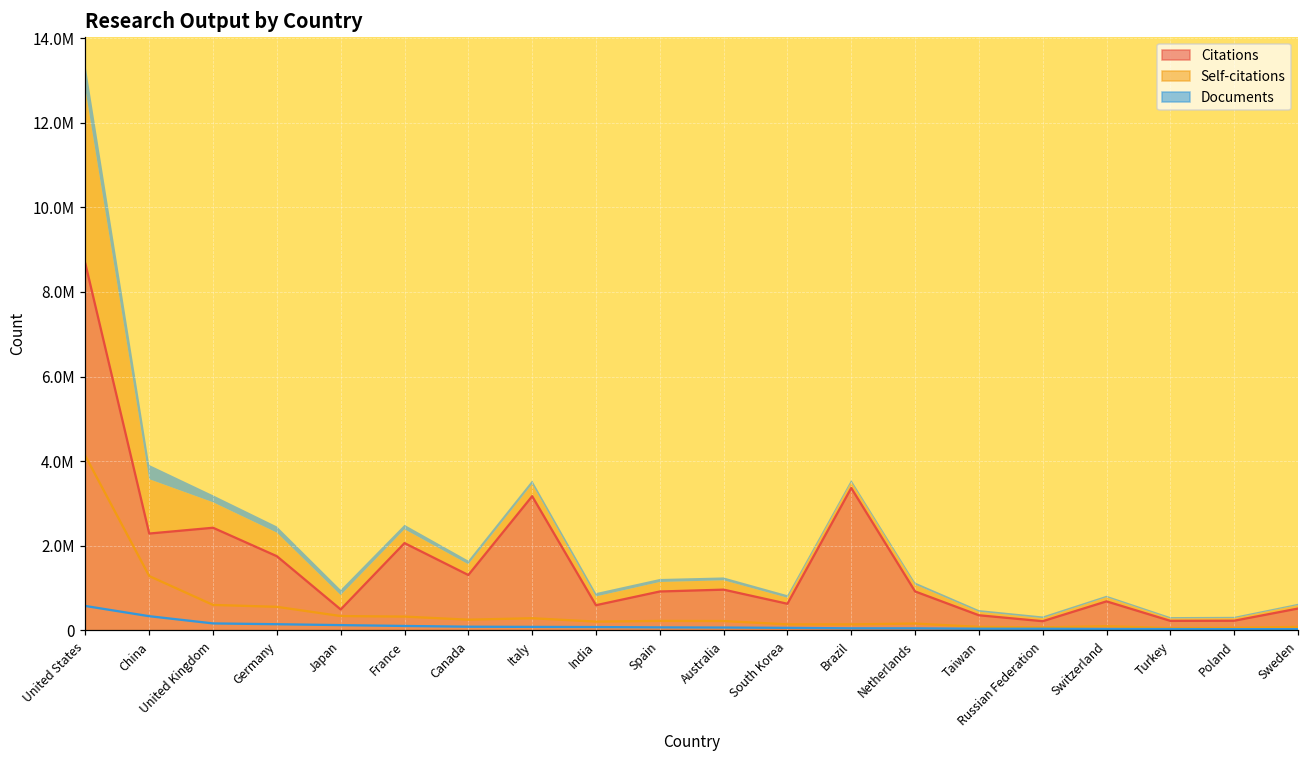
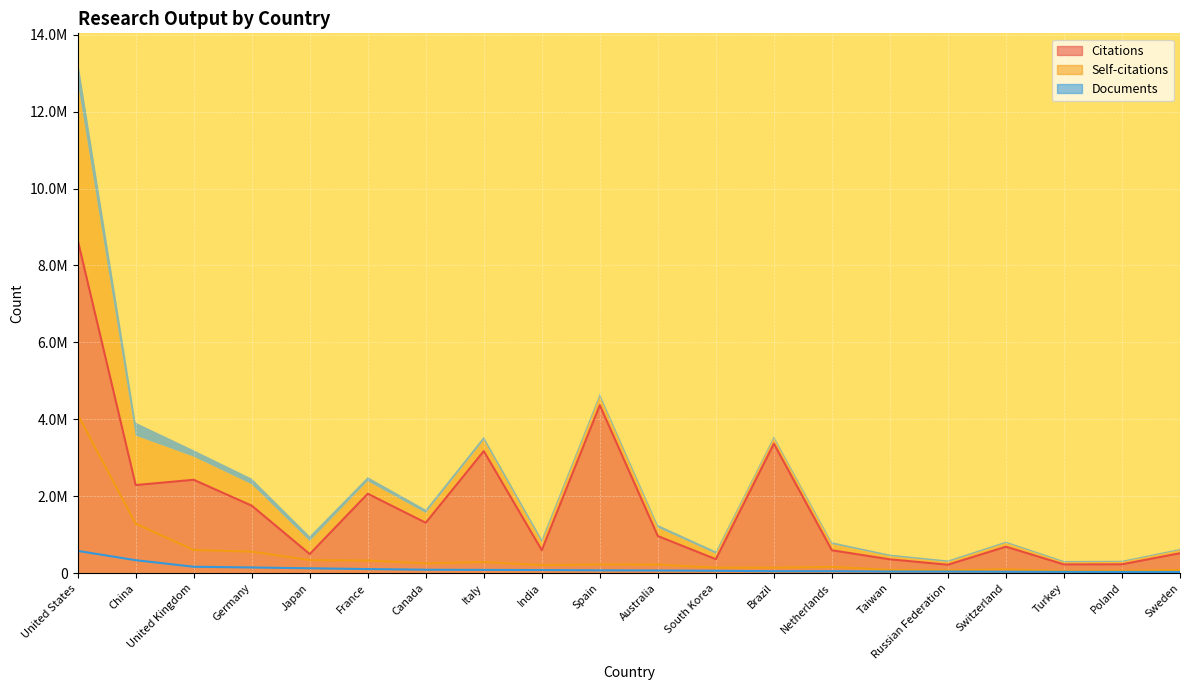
  {
    "Citations": {
      "United States": 8700000,
      "China": 2300000,
      "United Kingdom": 2400000,
      "Germany": 1800000,
      "Japan": 500000,
      "France": 2100000,
      "Canada": 1300000,
      "Italy": 3200000,
      "India": 600000,
-     "Spain": 900000,
+     "Spain": 4400000,
      "Australia": 1000000,
-     "South Korea": 600000,
+     "South Korea": 400000,
      "Brazil": 3400000,
-     "Netherlands": 900000,
+     "Netherlands": 600000,
      "Taiwan": 400000,
      "Russian Federation": 200000,
      "Switzerland": 700000,
      "Sweden": 500000
    }
  }
